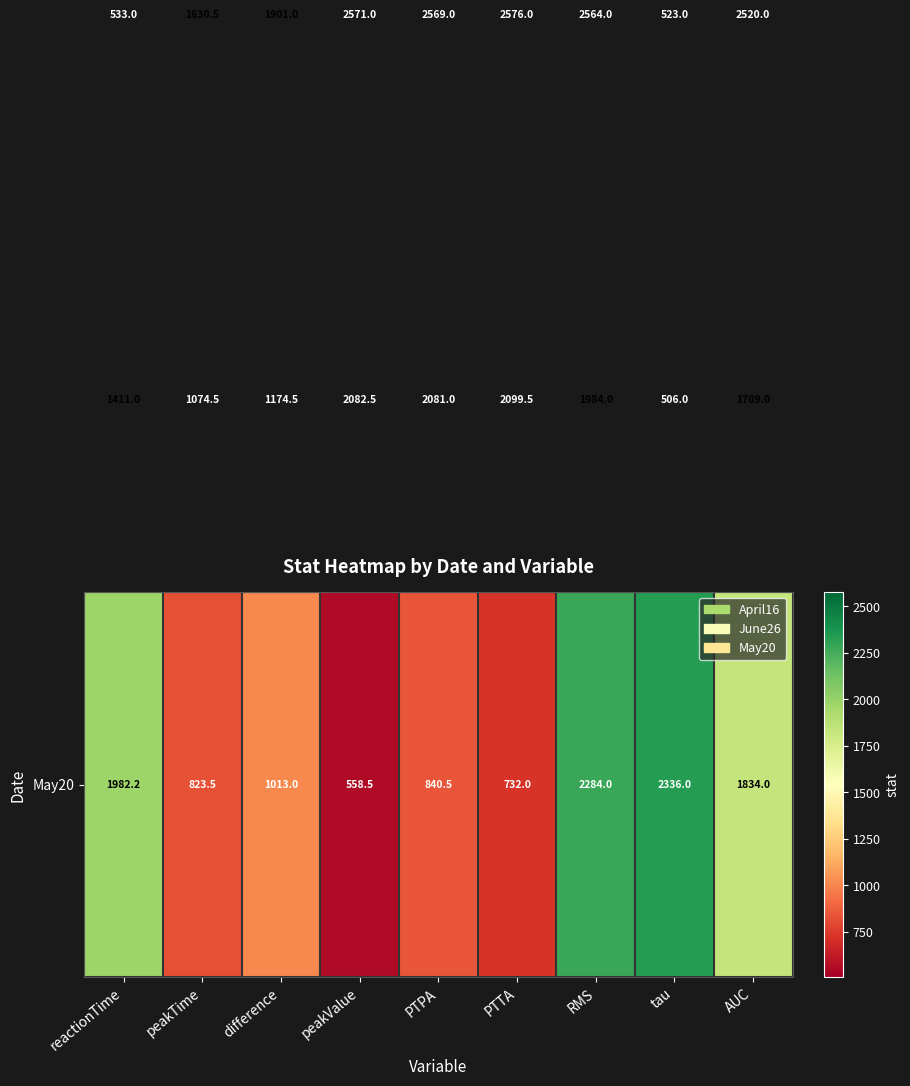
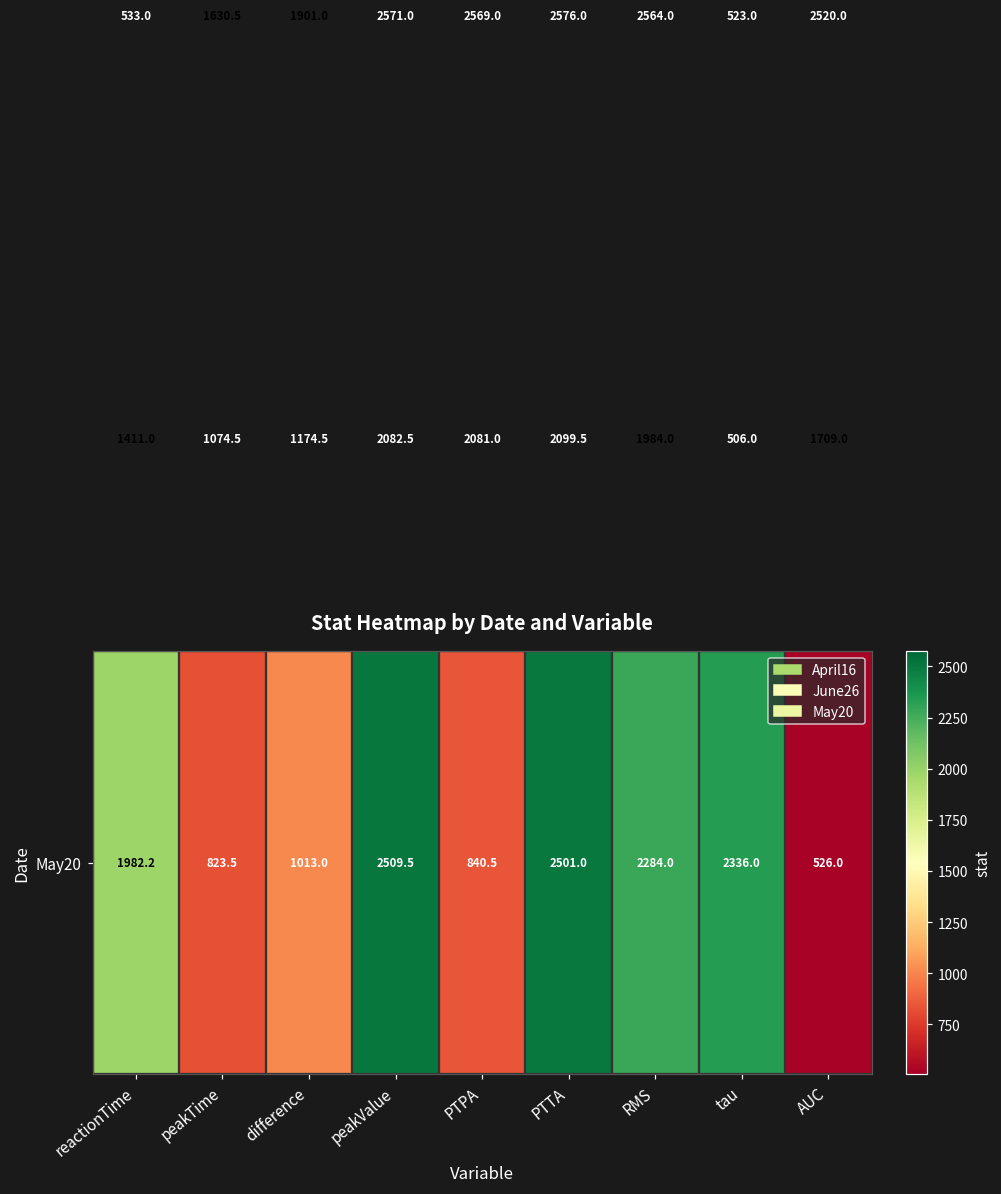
  {
    "May20": {
      "reactionTime": 1982.2,
      "peakTime": 823.5,
      "difference": 1013.0,
-     "peakValue": 558.5,
+     "peakValue": 2509.5,
      "PTPA": 840.5,
-     "PTTA": 732.0,
+     "PTTA": 2501.0,
      "RMS": 2284.0,
      "tau": 2336.0,
-     "AUC": 1834.0
+     "AUC": 526.0
    }
  }
